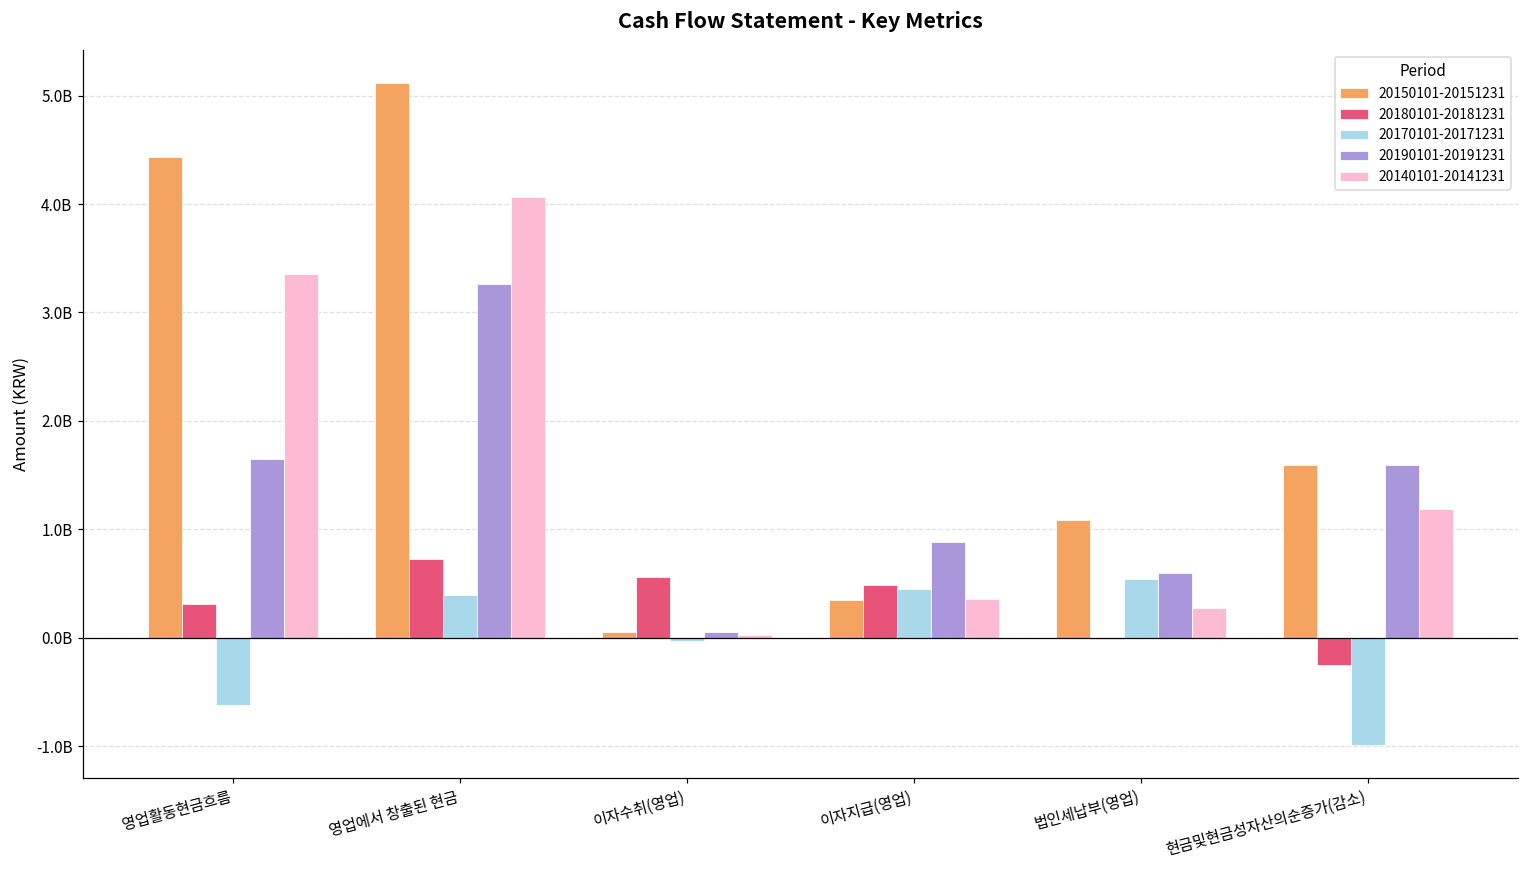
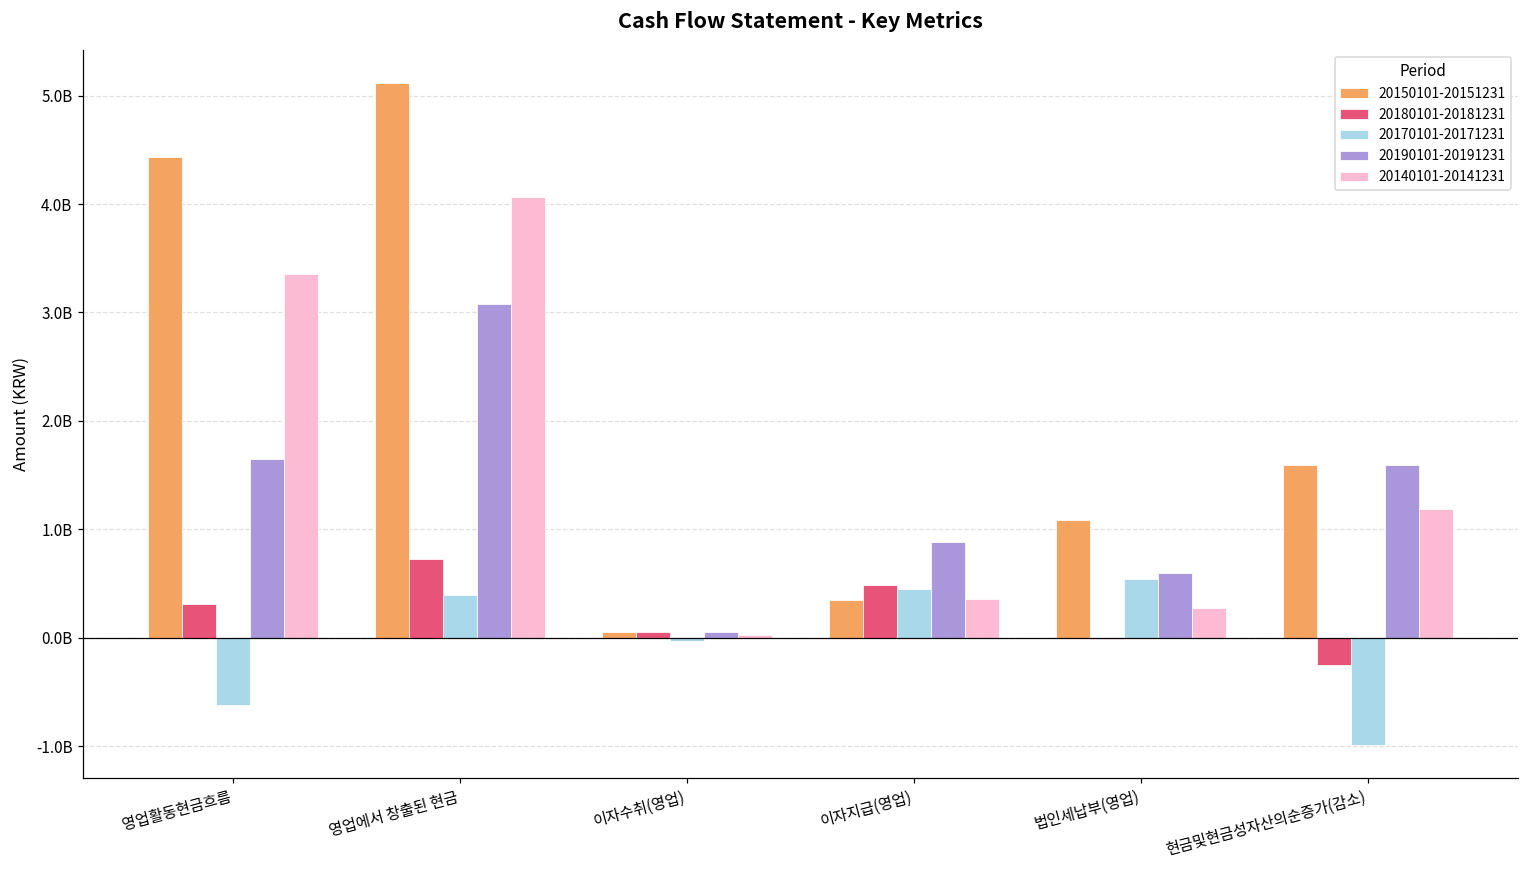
  {
    "20150101-20151231": {
      "영업활동현금흐름": 4400000000,
      "영업에서 창출된 현금": 5100000000,
      "이자수취(영업)": 0,
      "이자지급(영업)": 400000000,
      "법인세납부(영업)": 1100000000,
      "현금및현금성자산의순증가(감소)": 1600000000
    },
    "20180101-20181231": {
      "영업활동현금흐름": 300000000,
      "영업에서 창출된 현금": 700000000,
-     "이자수취(영업)": 600000000,
+     "이자수취(영업)": 100000000,
      "이자지급(영업)": 500000000,
      "현금및현금성자산의순증가(감소)": -300000000
    },
    "20170101-20171231": {
      "영업활동현금흐름": -600000000,
      "영업에서 창출된 현금": 400000000,
      "이자수취(영업)": 0,
      "이자지급(영업)": 400000000,
      "법인세납부(영업)": 500000000,
      "현금및현금성자산의순증가(감소)": -1000000000
    },
    "20190101-20191231": {
      "영업활동현금흐름": 1600000000,
-     "영업에서 창출된 현금": 3300000000,
+     "영업에서 창출된 현금": 3100000000,
      "이자수취(영업)": 100000000,
      "이자지급(영업)": 900000000,
      "법인세납부(영업)": 600000000,
      "현금및현금성자산의순증가(감소)": 1600000000
    },
    "20140101-20141231": {
      "영업활동현금흐름": 3400000000,
      "영업에서 창출된 현금": 4100000000,
      "이자수취(영업)": 0,
      "이자지급(영업)": 400000000,
      "법인세납부(영업)": 300000000,
      "현금및현금성자산의순증가(감소)": 1200000000
    }
  }
